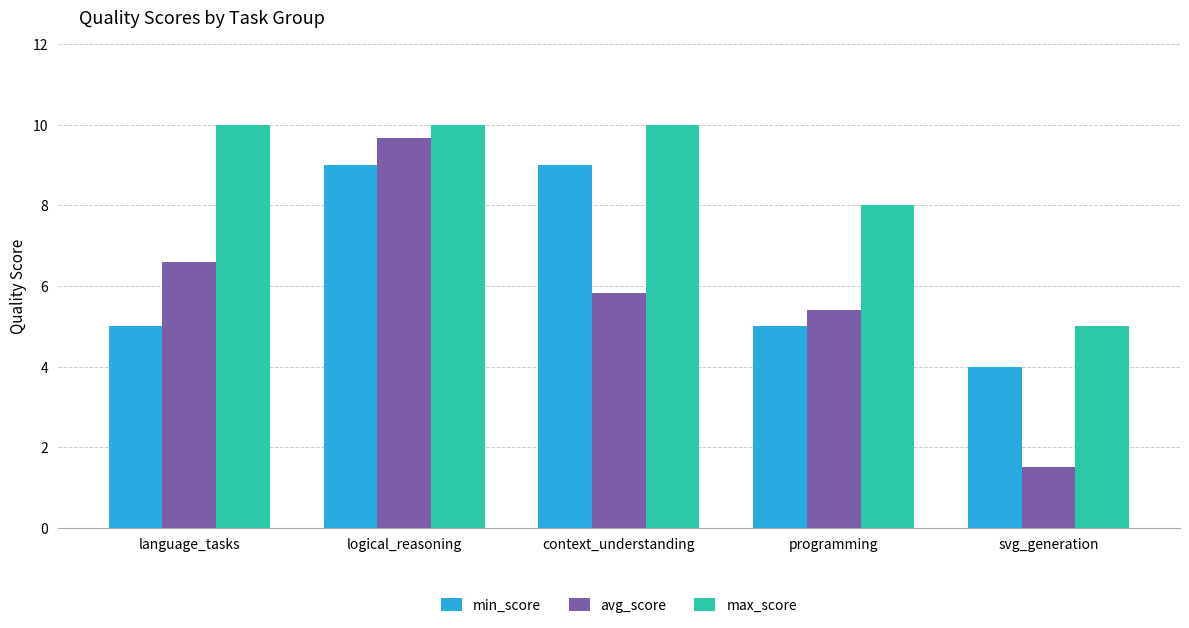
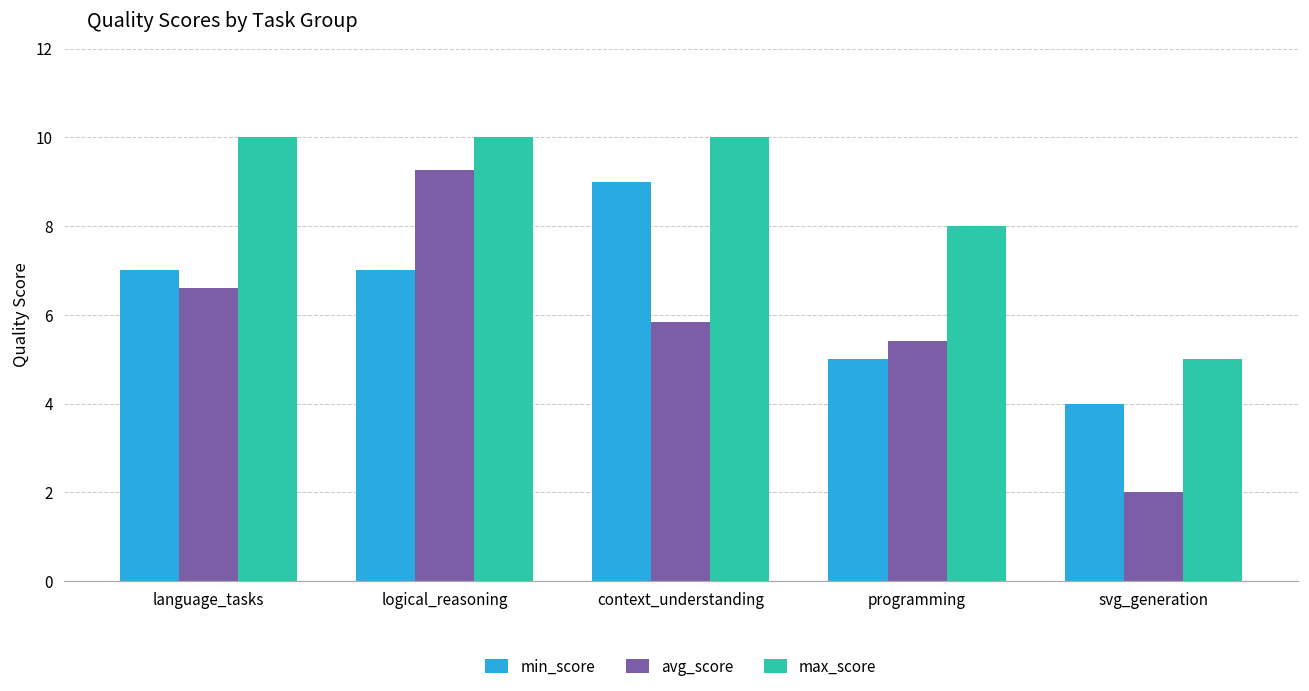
  {
    "min_score": {
-     "language_tasks": 5,
-     "logical_reasoning": 9,
+     "language_tasks": 7,
+     "logical_reasoning": 7,
      "context_understanding": 9,
      "programming": 5,
      "svg_generation": 4
    },
    "avg_score": {
      "language_tasks": 6.6,
-     "logical_reasoning": 9.7,
+     "logical_reasoning": 9.3,
      "context_understanding": 5.8,
      "programming": 5.4,
-     "svg_generation": 1.5
+     "svg_generation": 2.0
    },
    "max_score": {
      "language_tasks": 10.0,
      "logical_reasoning": 10.0,
      "context_understanding": 10.0,
      "programming": 8.0,
      "svg_generation": 5.0
    }
  }
